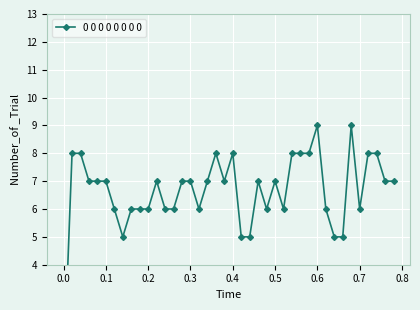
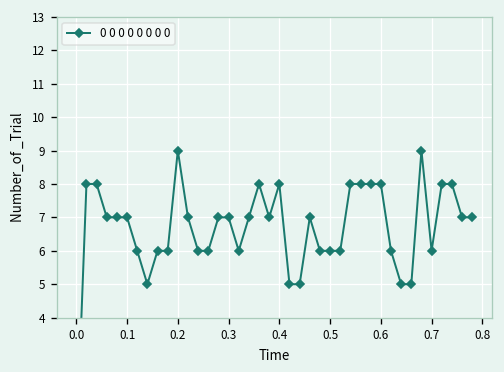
  {
    "0.1": 7,
-   "0.2": 6,
+   "0.2": 9,
    "0.3": 7,
    "0.4": 8,
-   "0.5": 7,
-   "0.6": 9,
+   "0.5": 6,
+   "0.6": 8,
    "0.7": 6
  }
